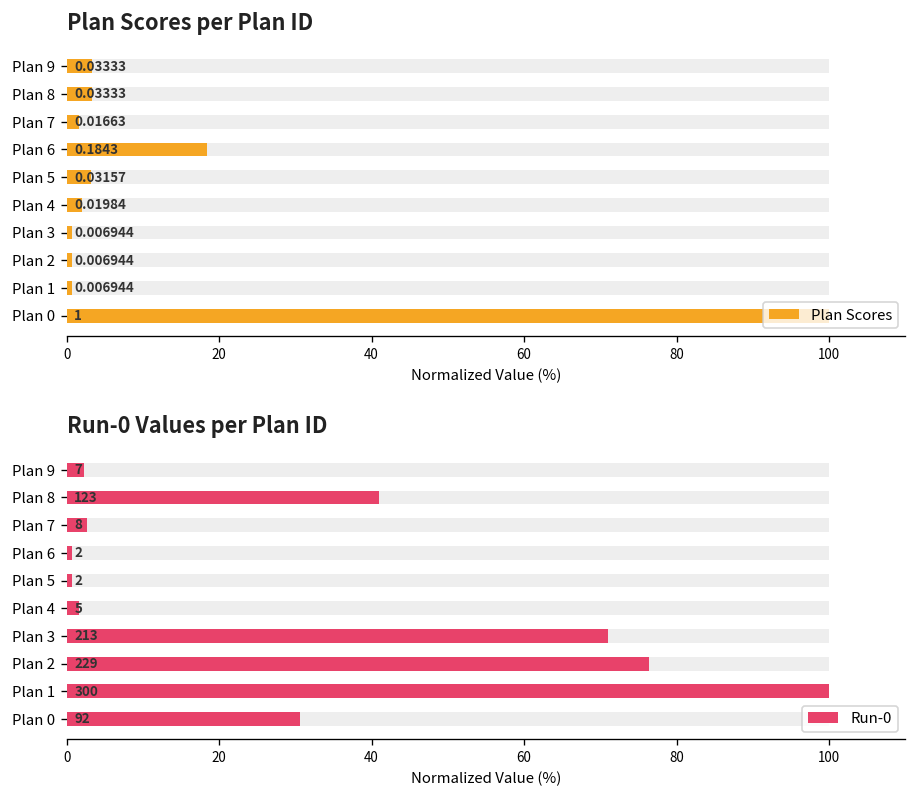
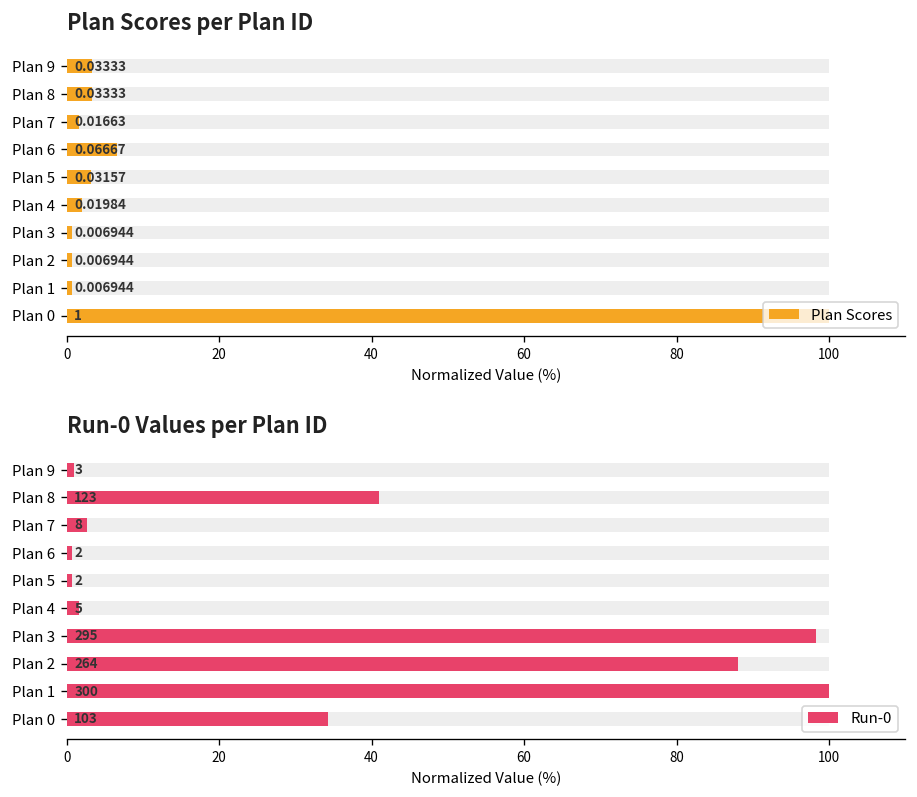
  {
    "Plan Scores per Plan ID": {
      "Plan Scores": {
-       "Plan 6": 0.1843
+       "Plan 6": 0.06667
      }
    },
    "Run-0 Values per Plan ID": {
      "Run-0": {
-       "Plan 9": 7,
-       "Plan 3": 213,
-       "Plan 2": 229,
-       "Plan 0": 92
+       "Plan 9": 3,
+       "Plan 3": 295,
+       "Plan 2": 264,
+       "Plan 0": 103
      }
    }
  }
